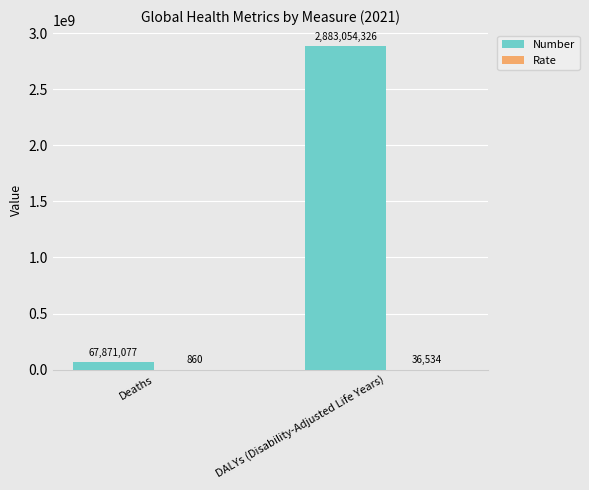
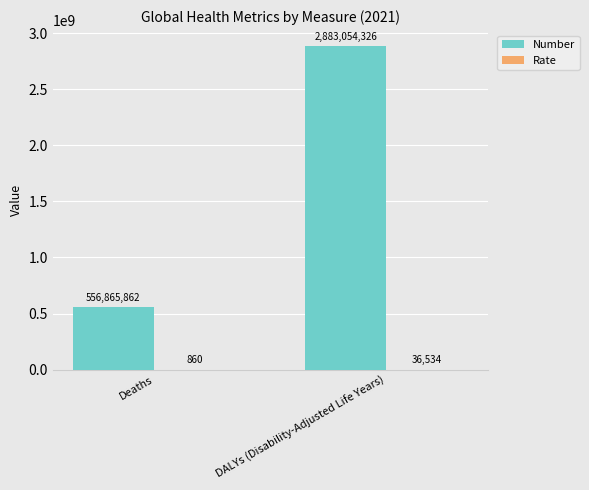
  {
    "Number": {
-     "Deaths": "67,871,077",
+     "Deaths": "556,865,862",
      "DALYs (Disability-Adjusted Life Years)": "2,883,054,326"
    },
    "Rate": {
      "Deaths": "860",
      "DALYs (Disability-Adjusted Life Years)": "36,534"
    }
  }
